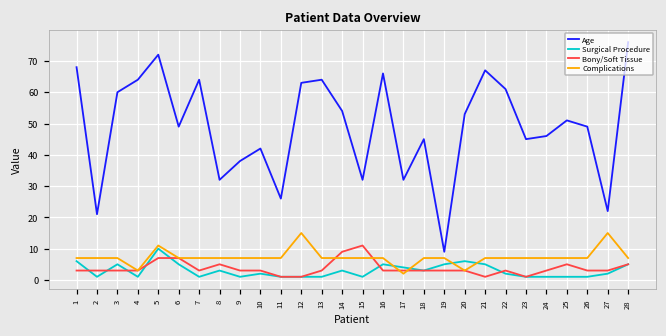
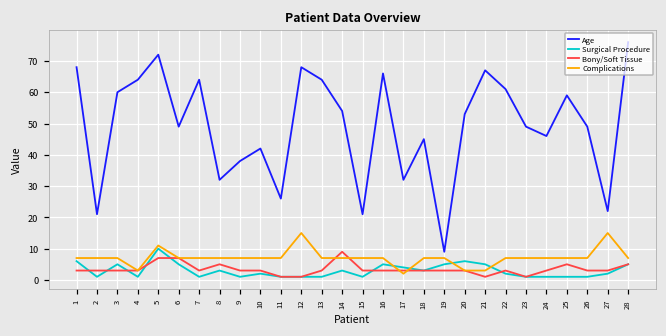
  {
    "Age": {
      "1": 68,
      "2": 21,
      "3": 60,
      "4": 64,
      "5": 72,
      "6": 49,
      "7": 64,
      "8": 32,
      "9": 38,
      "10": 42,
      "11": 26,
-     "12": 63,
+     "12": 68,
      "13": 64,
      "14": 54,
-     "15": 32,
+     "15": 21,
      "16": 66,
      "17": 32,
      "18": 45,
      "19": 9,
      "20": 53,
      "21": 67,
      "22": 61,
-     "23": 45,
+     "23": 49,
      "24": 46,
-     "25": 51,
+     "25": 59,
      "26": 49,
      "27": 22
    },
    "Surgical Procedure": {
      "1": 6,
      "2": 1,
      "3": 5,
      "4": 1,
      "5": 10,
      "6": 5,
      "7": 1,
      "8": 3,
      "9": 1,
      "10": 2,
      "13": 1,
      "14": 3,
      "15": 1,
      "16": 5,
      "17": 4,
      "19": 5,
      "20": 6,
      "21": 5,
      "22": 2,
      "24": 1,
      "25": 1,
      "26": 1,
      "27": 2
    },
    "Bony/Soft Tissue": {
      "1": 3,
      "2": 3,
      "3": 3,
      "5": 7,
      "7": 3,
      "8": 5,
      "9": 3,
      "10": 3,
      "13": 3,
      "14": 9,
-     "15": 11,
+     "15": 3,
      "16": 3,
      "17": 3,
      "19": 3,
      "21": 1,
      "22": 3,
      "24": 3,
      "25": 5,
      "26": 3,
      "27": 3
    },
    "Complications": {
      "1": 7,
      "2": 7,
      "3": 7,
      "5": 11,
      "7": 7,
      "8": 7,
      "9": 7,
      "10": 7,
      "11": 7,
      "12": 15,
      "13": 7,
      "14": 7,
      "15": 7,
      "16": 7,
      "17": 2,
      "18": 7,
      "19": 7,
-     "21": 7,
+     "21": 3,
      "22": 7,
      "23": 7,
      "24": 7,
      "25": 7,
      "26": 7,
      "27": 15,
      "28": 7
    }
  }
